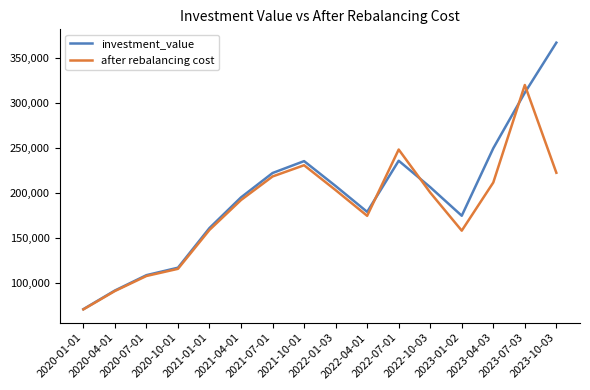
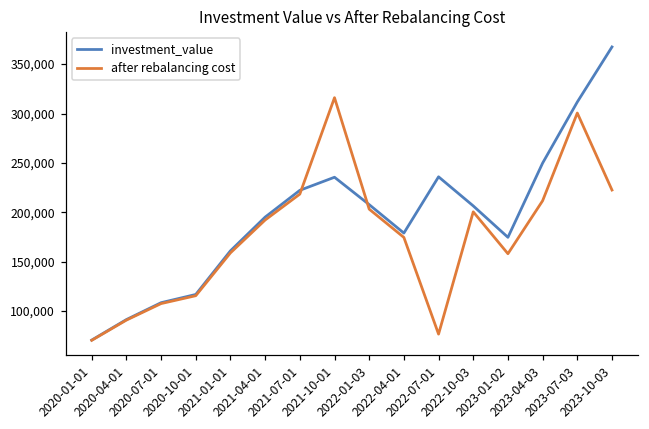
  {
    "investment_value": {
      "2021-04-01": "200,000",
      "2021-07-01": "220,000",
      "2021-10-01": "240,000",
      "2022-01-03": "210,000",
      "2022-04-01": "180,000",
      "2022-07-01": "240,000",
      "2022-10-03": "210,000",
      "2023-01-02": "170,000",
      "2023-04-03": "250,000",
      "2023-07-03": "310,000",
      "2023-10-03": "370,000"
    },
    "after rebalancing cost": {
      "2021-04-01": "190,000",
      "2021-07-01": "220,000",
-     "2021-10-01": "230,000",
+     "2021-10-01": "320,000",
      "2022-01-03": "200,000",
      "2022-04-01": "170,000",
-     "2022-07-01": "250,000",
+     "2022-07-01": "80,000",
      "2022-10-03": "200,000",
      "2023-01-02": "160,000",
      "2023-04-03": "210,000",
-     "2023-07-03": "320,000",
+     "2023-07-03": "300,000",
      "2023-10-03": "220,000"
    }
  }
